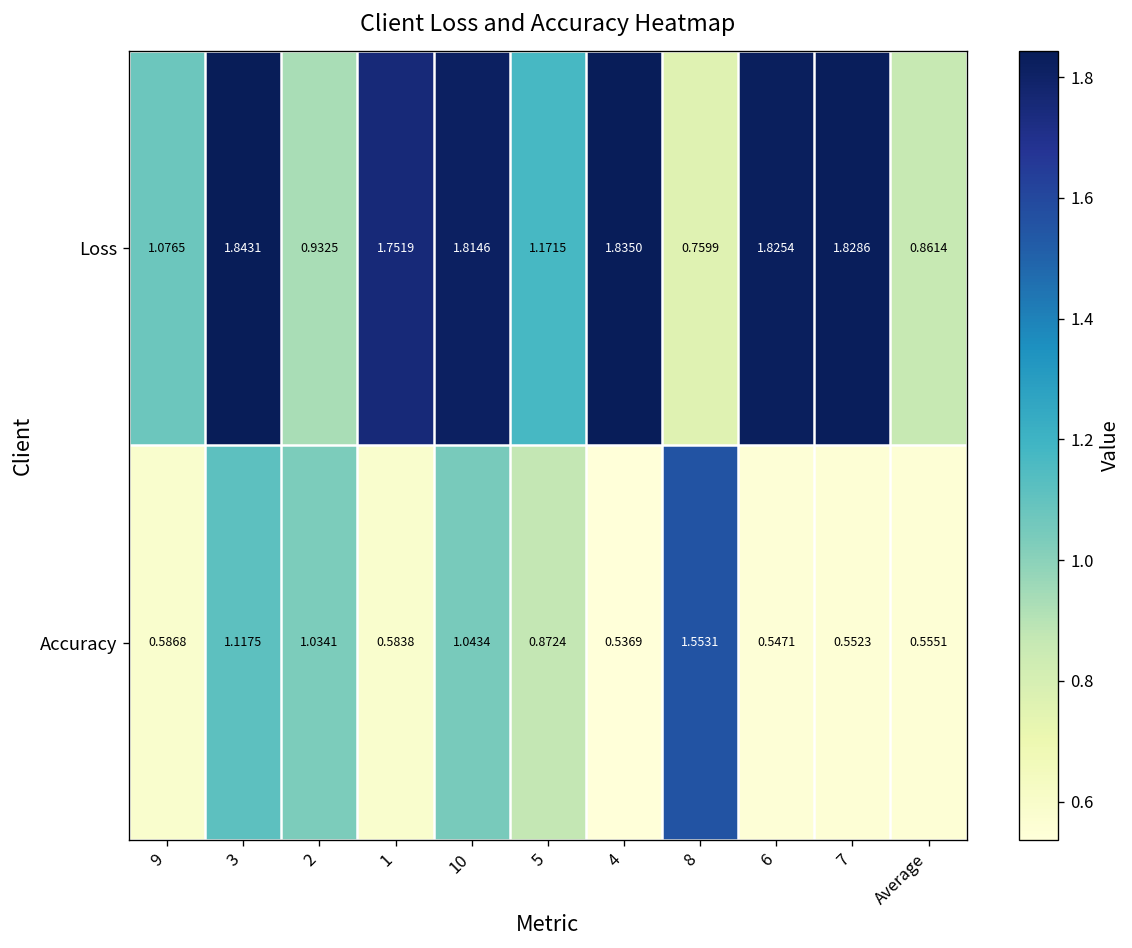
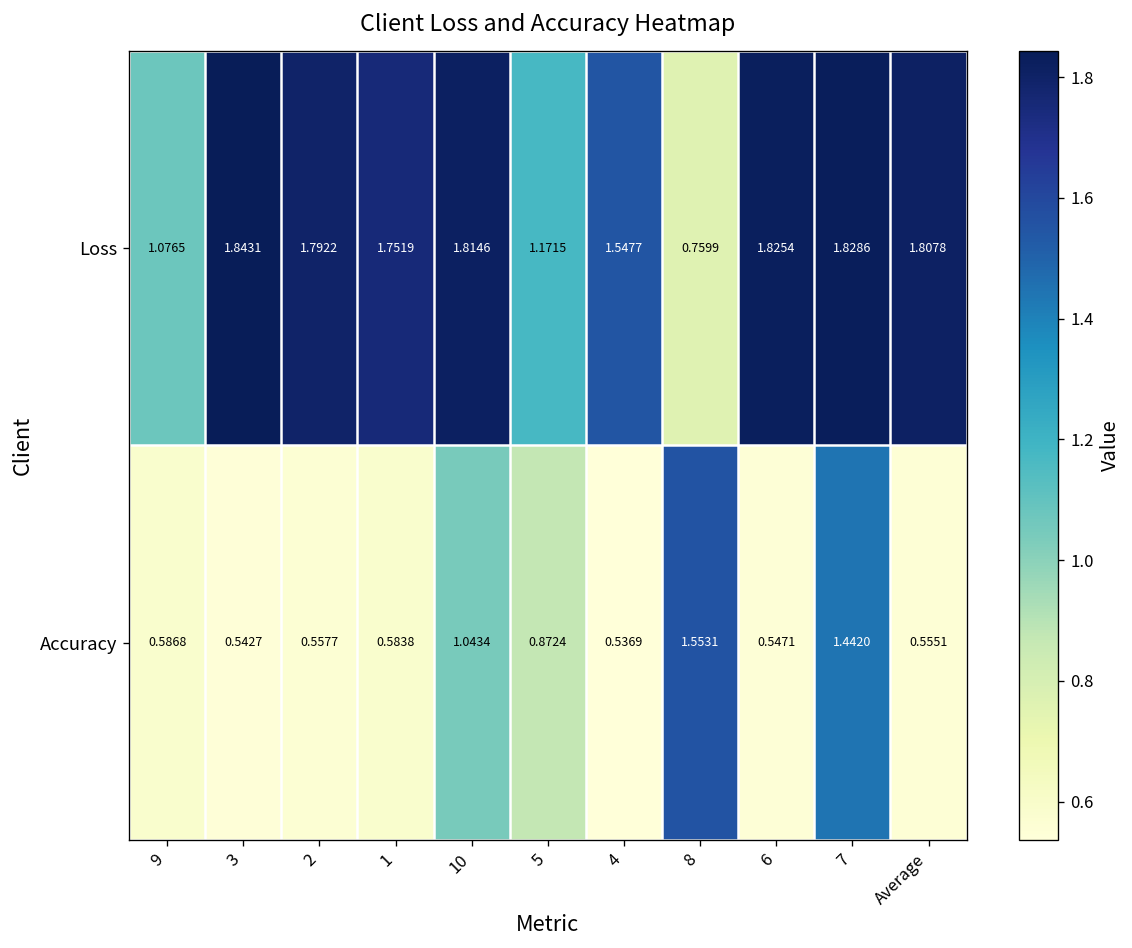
  {
    "Loss": {
      "9": 1.0765,
      "3": 1.8431,
-     "2": 0.9325,
+     "2": 1.7922,
      "1": 1.7519,
      "10": 1.8146,
      "5": 1.1715,
-     "4": 1.8350,
+     "4": 1.5477,
      "8": 0.7599,
      "6": 1.8254,
      "7": 1.8286,
-     "Average": 0.8614
+     "Average": 1.8078
    },
    "Accuracy": {
      "9": 0.5868,
-     "3": 1.1175,
-     "2": 1.0341,
+     "3": 0.5427,
+     "2": 0.5577,
      "1": 0.5838,
      "10": 1.0434,
      "5": 0.8724,
      "4": 0.5369,
      "8": 1.5531,
      "6": 0.5471,
-     "7": 0.5523,
+     "7": 1.4420,
      "Average": 0.5551
    }
  }
